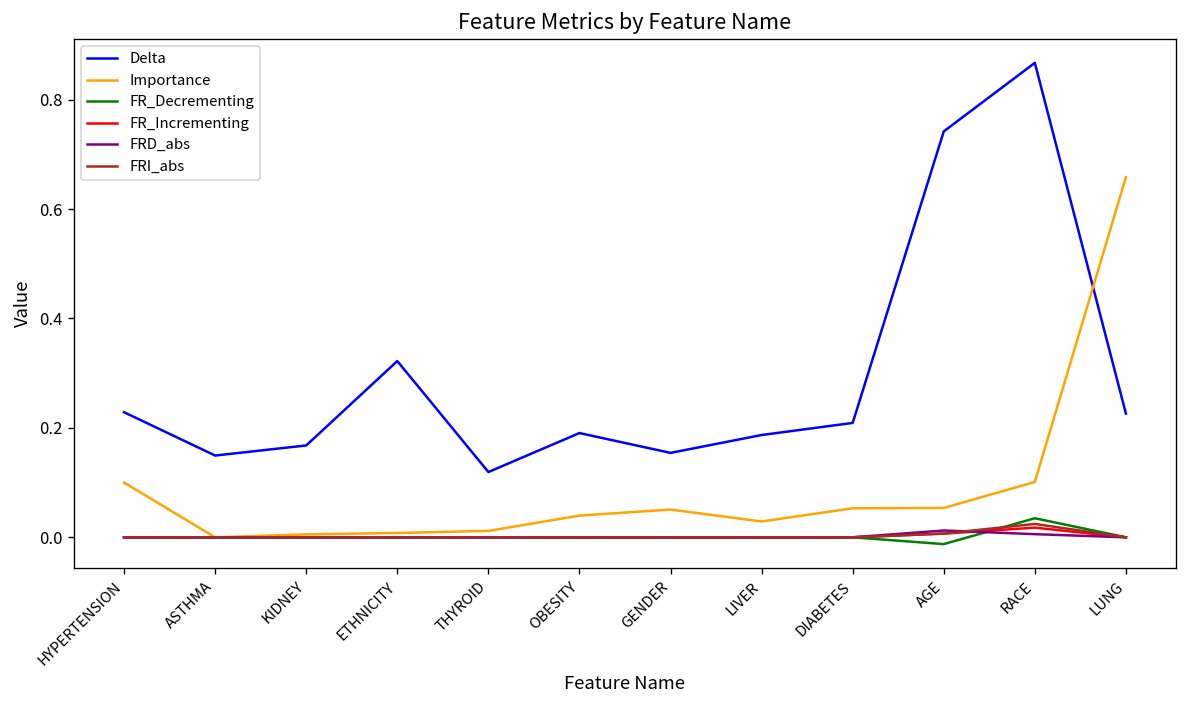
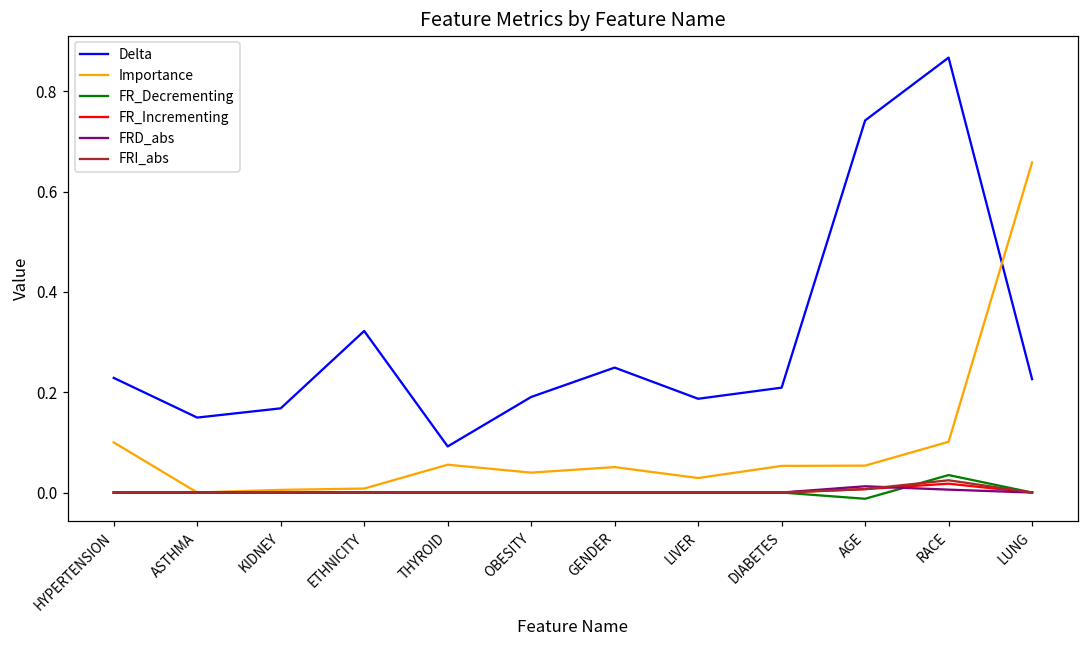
  {
    "Delta": {
      "HYPERTENSION": 0.23,
      "ASTHMA": 0.15,
      "KIDNEY": 0.17,
      "ETHNICITY": 0.32,
-     "THYROID": 0.12,
+     "THYROID": 0.09,
      "OBESITY": 0.19,
-     "GENDER": 0.15,
+     "GENDER": 0.25,
      "LIVER": 0.19,
      "DIABETES": 0.21,
      "AGE": 0.74,
      "RACE": 0.87,
      "LUNG": 0.23
    },
    "Importance": {
      "HYPERTENSION": 0.10,
      "ETHNICITY": 0.01,
-     "THYROID": 0.01,
+     "THYROID": 0.06,
      "OBESITY": 0.04,
      "GENDER": 0.05,
      "LIVER": 0.03,
      "DIABETES": 0.05,
      "AGE": 0.05,
      "RACE": 0.10,
      "LUNG": 0.66
    },
    "FR_Decrementing": {
      "AGE": -0.01,
      "RACE": 0.03
    },
    "FR_Incrementing": {
      "RACE": 0.02
    },
    "FRD_abs": {
      "RACE": 0.01
    },
    "FRI_abs": {
      "RACE": 0.02
    }
  }
